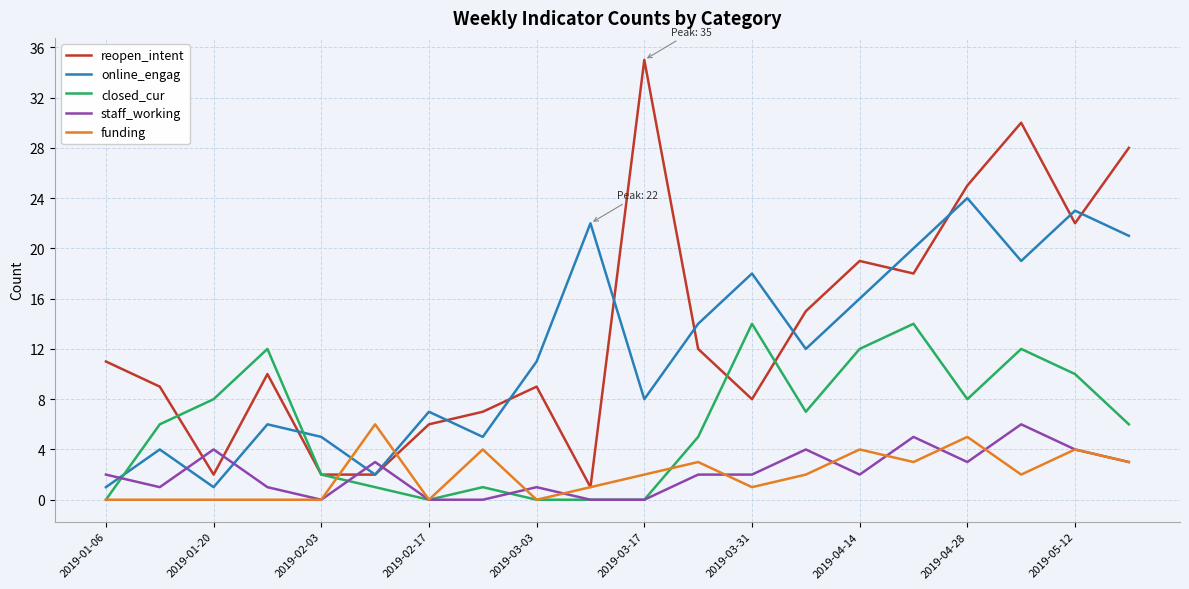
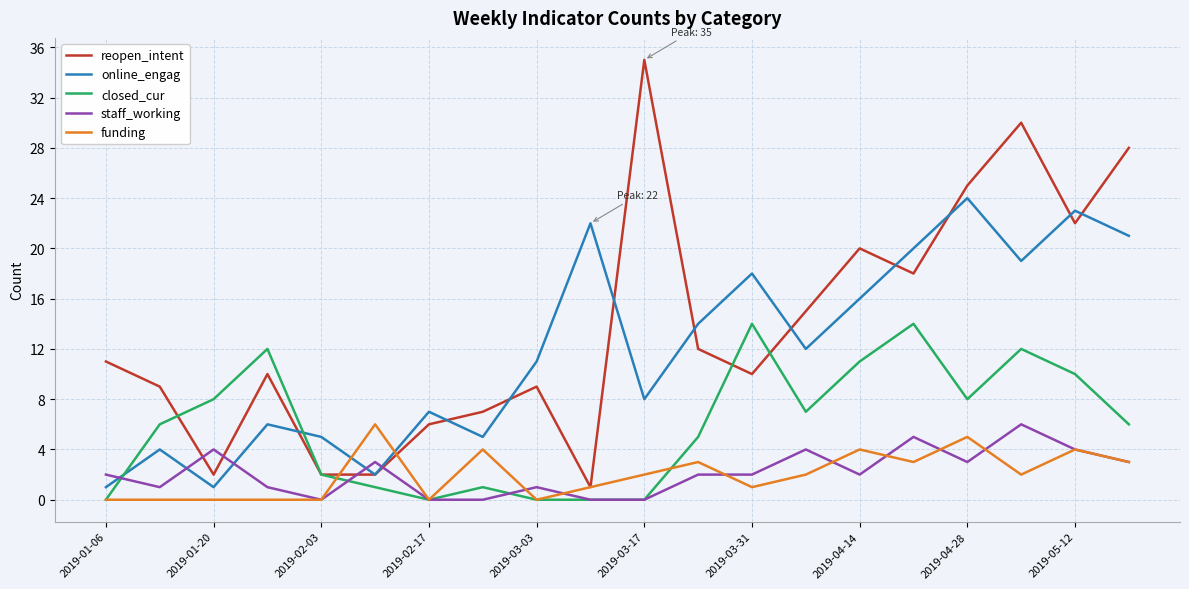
  {
    "reopen_intent": {
      "2019-01-06": 11,
      "2019-01-20": 2,
      "2019-02-17": 6,
      "2019-03-03": 9,
-     "2019-03-31": 8,
-     "2019-04-14": 19,
+     "2019-03-31": 10,
+     "2019-04-14": 20,
      "2019-04-28": 25,
      "2019-05-12": 22
    },
    "online_engag": {
      "2019-01-06": 1,
      "2019-01-20": 1,
      "2019-02-03": 5,
      "2019-02-17": 7,
      "2019-03-03": 11,
      "2019-03-17": 8,
      "2019-03-31": 18,
      "2019-04-14": 16,
      "2019-04-28": 24,
      "2019-05-12": 23
    },
    "closed_cur": {
      "2019-01-20": 8,
      "2019-03-31": 14,
-     "2019-04-14": 12,
+     "2019-04-14": 11,
      "2019-04-28": 8,
      "2019-05-12": 10
    },
    "staff_working": {
      "2019-01-06": 2,
      "2019-01-20": 4,
      "2019-03-03": 1,
      "2019-03-31": 2,
      "2019-04-14": 2,
      "2019-04-28": 3
    },
    "funding": {
      "2019-01-20": 0,
      "2019-03-17": 2,
      "2019-03-31": 1,
      "2019-04-14": 4,
      "2019-04-28": 5
    }
  }
